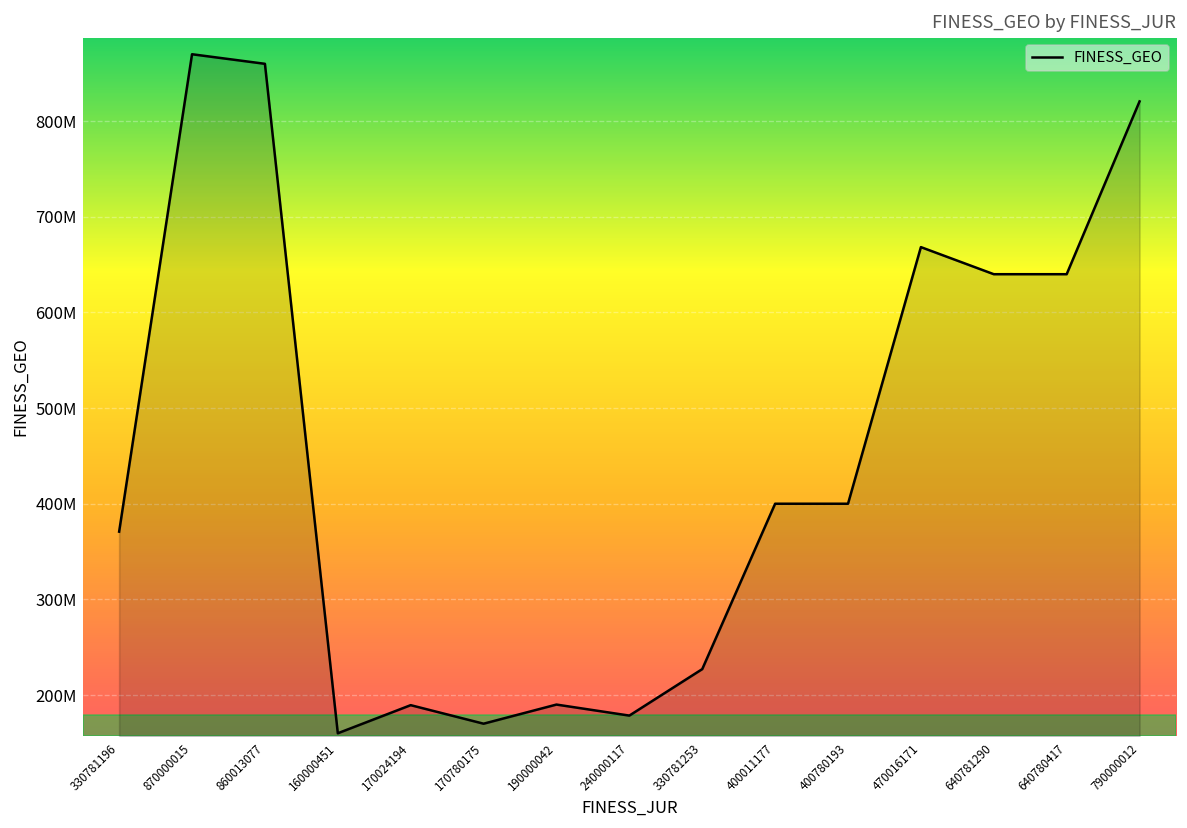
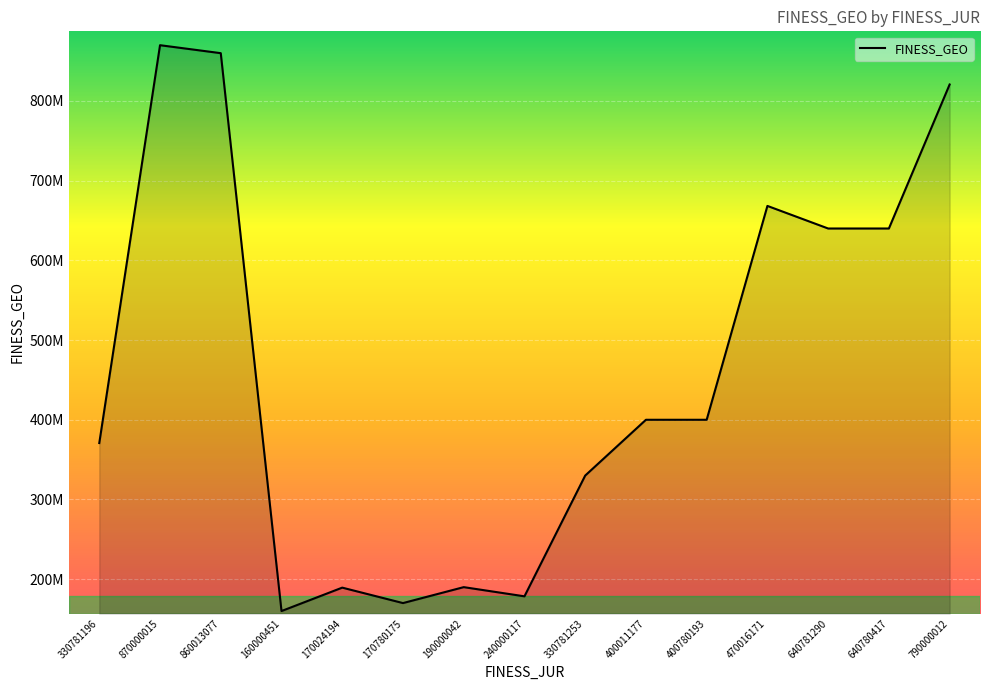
  {
    "330781196": 370000000,
    "870000015": 870000000,
    "860013077": 860000000,
    "170024194": 190000000,
    "190000042": 190000000,
-   "330781253": 230000000,
+   "330781253": 330000000,
    "400011177": 400000000,
    "400780193": 400000000,
    "470016171": 670000000,
    "640781290": 640000000,
    "640780417": 640000000,
    "790000012": 820000000
  }
